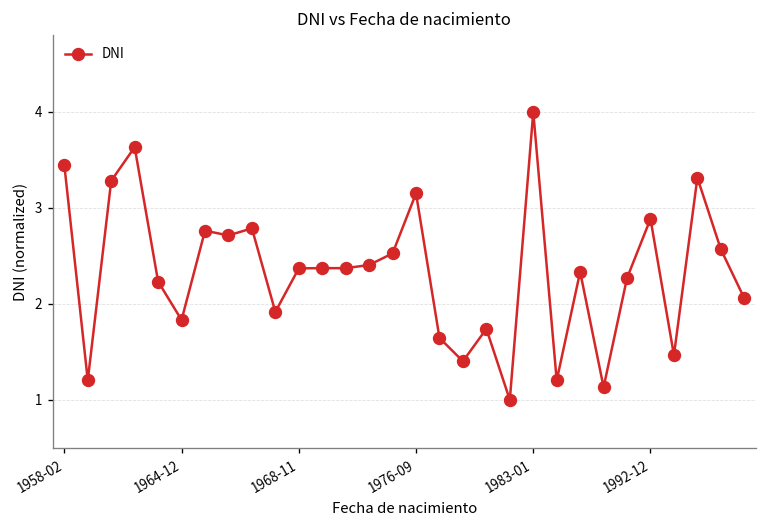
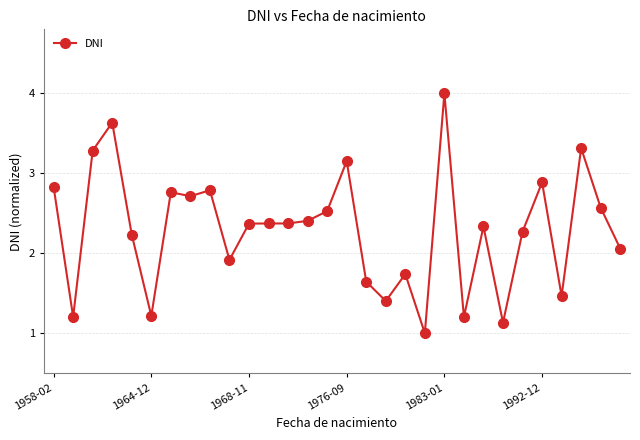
  {
-   "1958-02": 3.4,
-   "1964-12": 1.8,
+   "1958-02": 2.8,
+   "1964-12": 1.2,
    "1968-11": 2.4,
    "1976-09": 3.2,
    "1983-01": 4.0,
    "1992-12": 2.9
  }
